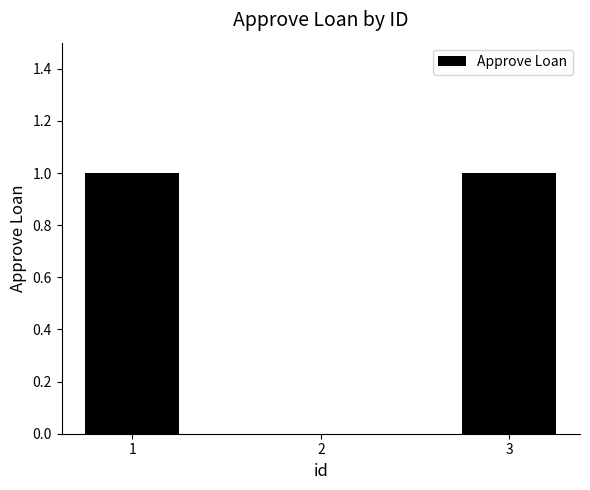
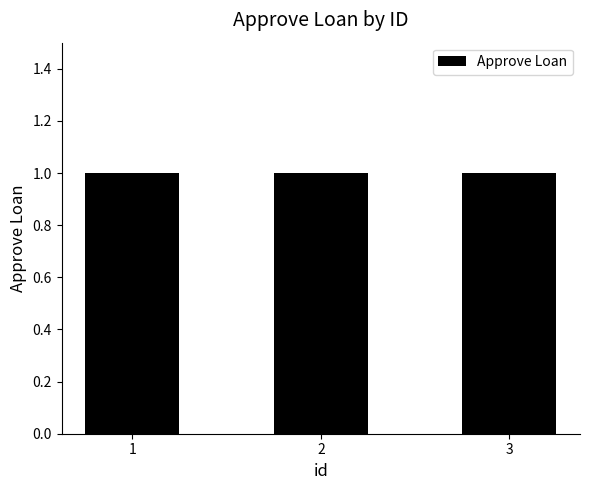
  {
    "1": 1,
-   "2": 0,
+   "2": 1,
    "3": 1
  }
